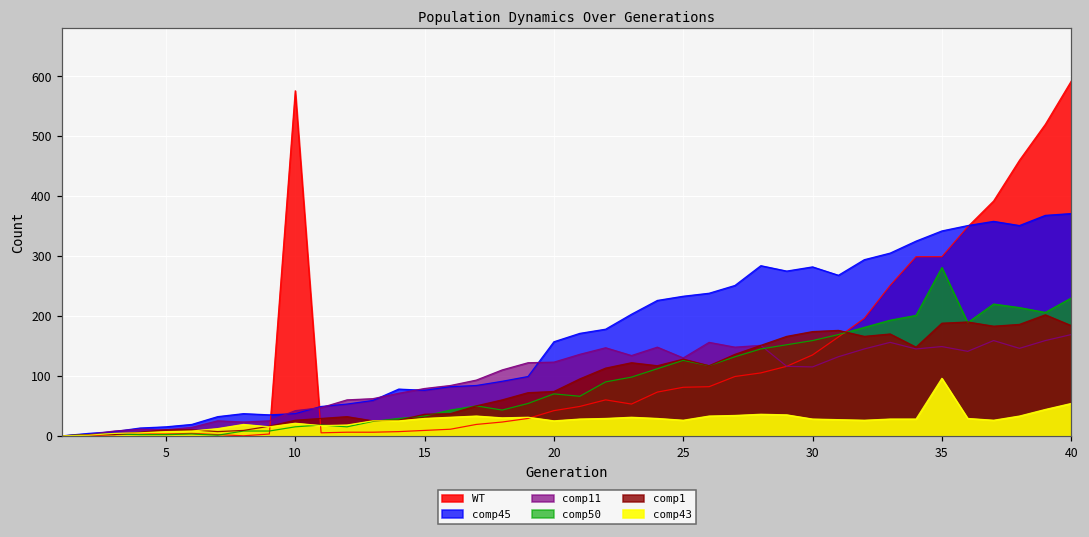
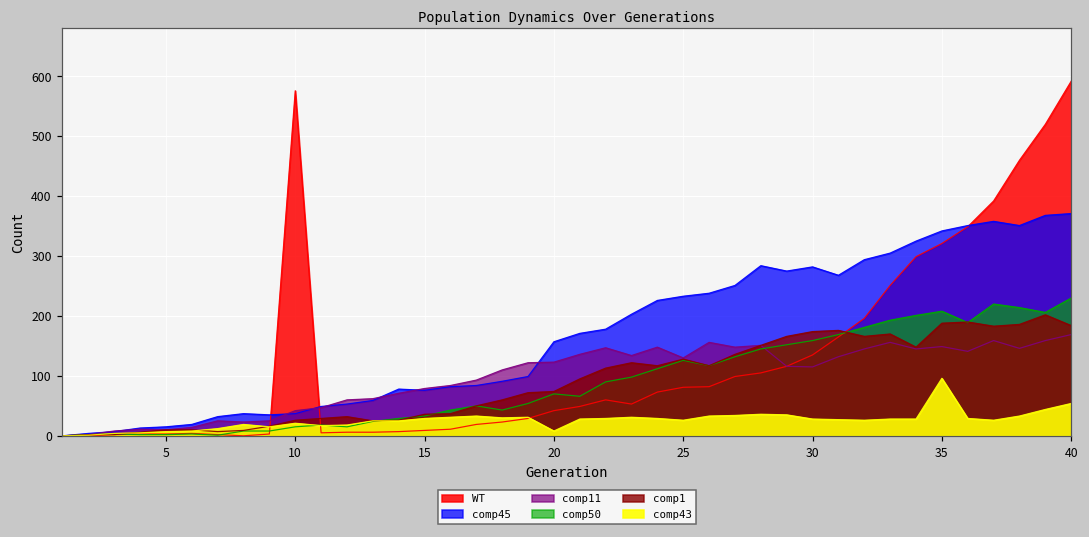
  {
    "WT": {
      "10": 580,
      "15": 10,
      "20": 40,
      "25": 80,
      "30": 140,
-     "35": 300,
+     "35": 320,
      "40": 590
    },
    "comp45": {
      "5": 20,
      "10": 40,
      "20": 160,
      "25": 230,
      "30": 280,
      "35": 340,
      "40": 370
    },
    "comp11": {
      "10": 40,
      "20": 120,
      "30": 120,
      "35": 150,
      "40": 170
    },
    "comp50": {
      "10": 20,
      "30": 160,
-     "35": 280,
+     "35": 210,
      "40": 230
    },
    "comp1": {
      "10": 30,
      "30": 170,
      "35": 190,
      "40": 180
    },
    "comp43": {
      "10": 20,
-     "20": 30,
+     "20": 10,
      "25": 30,
      "30": 30,
      "35": 100,
      "40": 50
    }
  }
